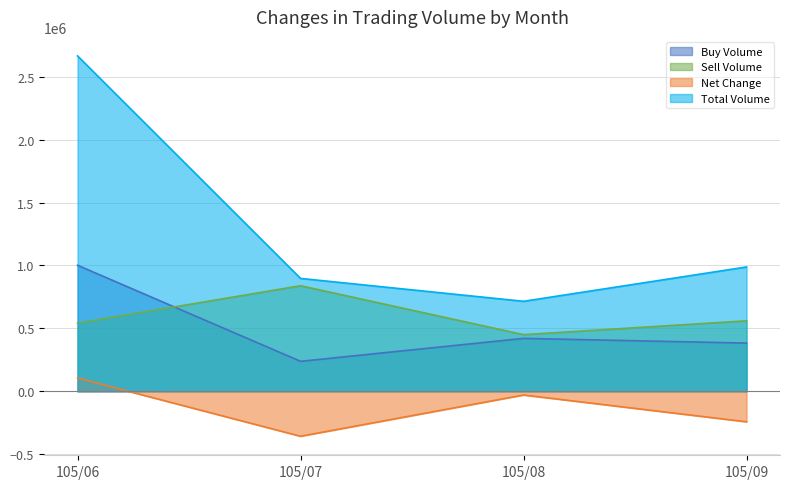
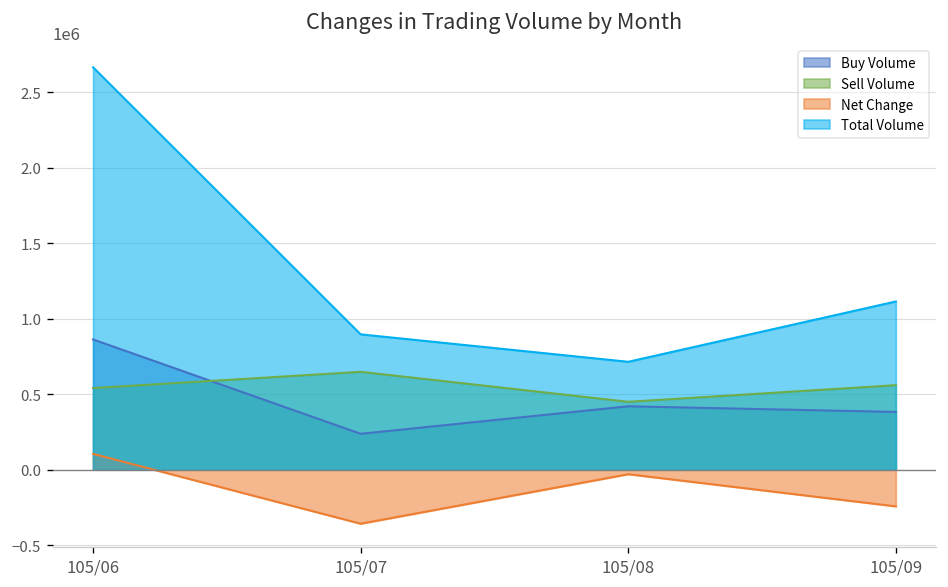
  {
    "Buy Volume": {
-     "105/06": 1000000,
+     "105/06": 860000,
      "105/07": 240000,
      "105/08": 420000,
      "105/09": 380000
    },
    "Sell Volume": {
      "105/06": 540000,
-     "105/07": 840000,
+     "105/07": 650000,
      "105/08": 450000,
      "105/09": 560000
    },
    "Total Volume": {
      "105/06": 2670000,
      "105/07": 900000,
      "105/08": 720000,
-     "105/09": 990000
+     "105/09": 1110000
    }
  }
